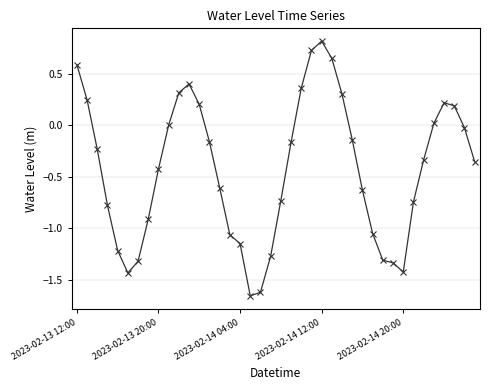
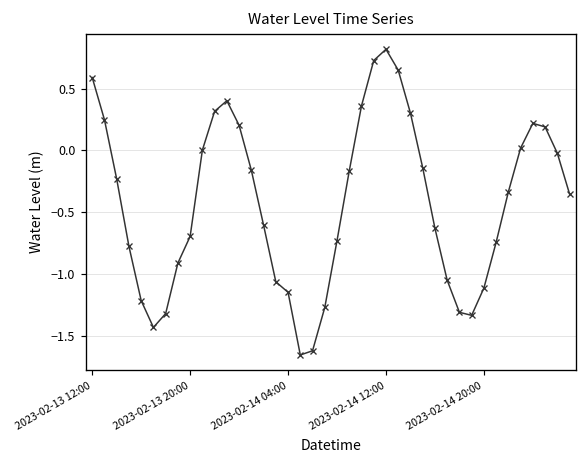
  {
    "2023-02-13 12:00": 0.59,
-   "2023-02-13 20:00": -0.43,
+   "2023-02-13 20:00": -0.70,
    "2023-02-14 04:00": -1.15,
    "2023-02-14 12:00": 0.82,
-   "2023-02-14 20:00": -1.42
+   "2023-02-14 20:00": -1.11
  }
